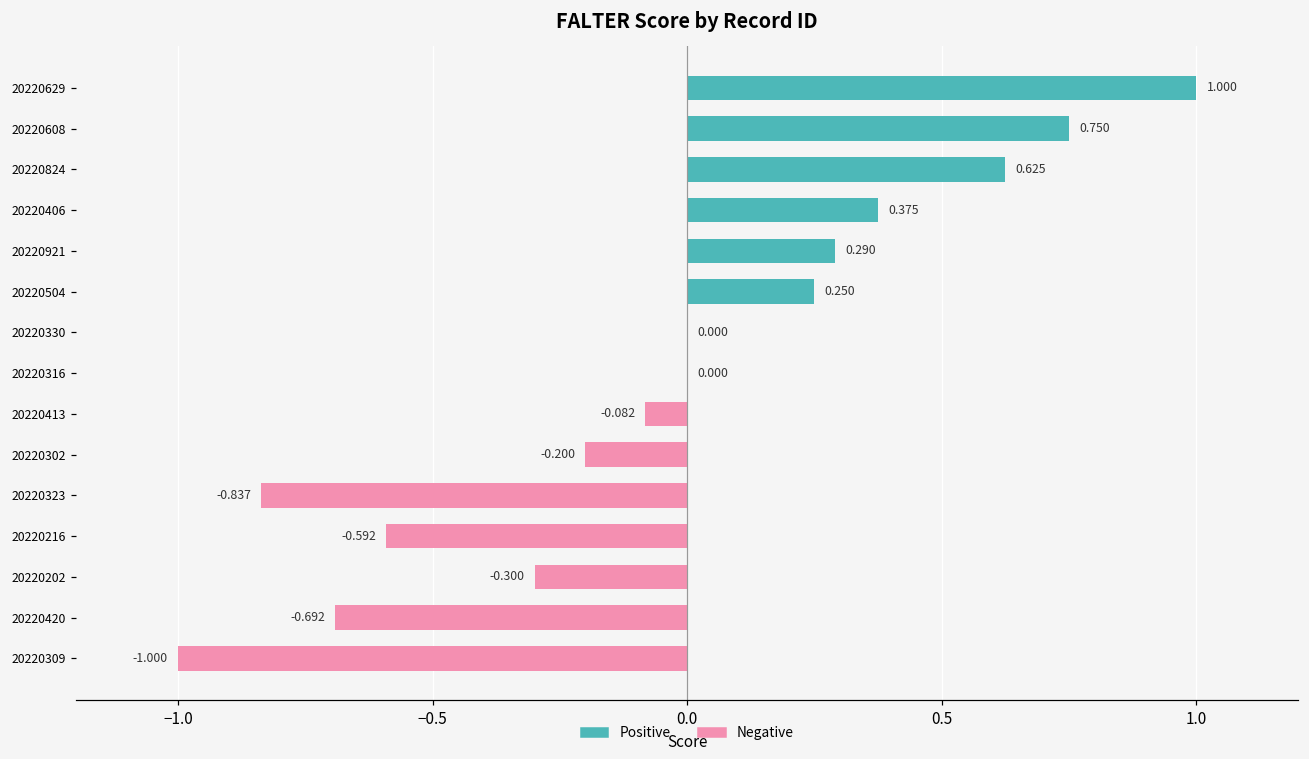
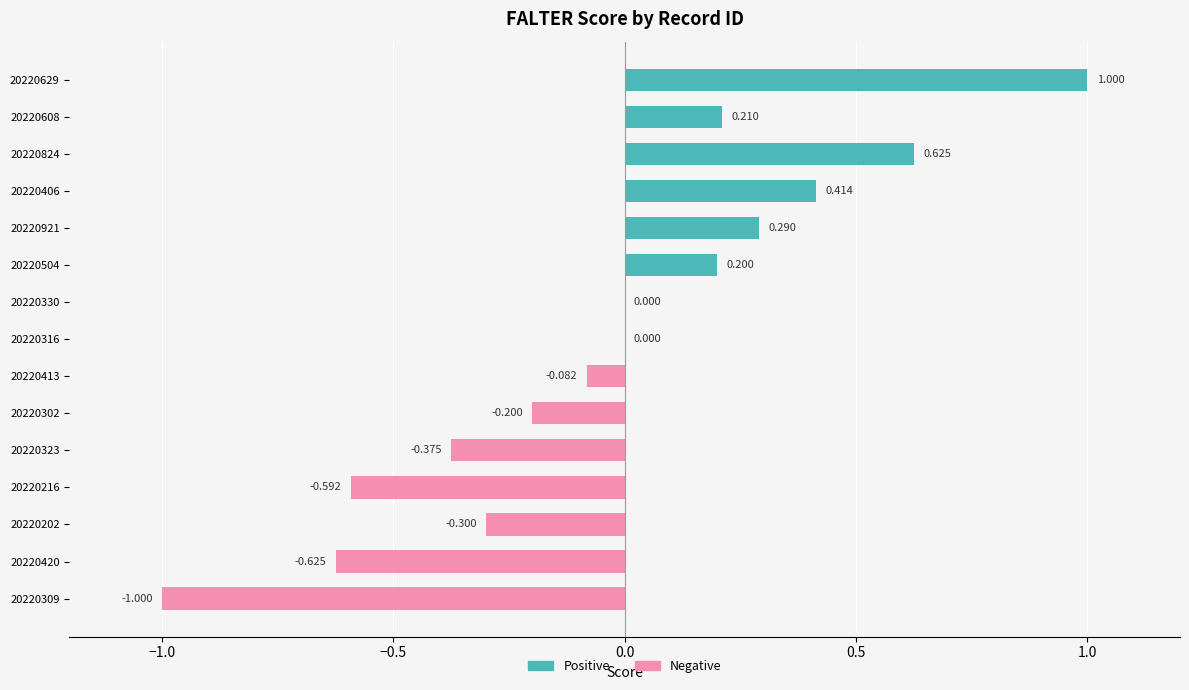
  {
    "20220629": 1.000,
-   "20220608": 0.750,
+   "20220608": 0.210,
    "20220824": 0.625,
-   "20220406": 0.375,
+   "20220406": 0.414,
    "20220921": 0.290,
-   "20220504": 0.250,
+   "20220504": 0.200,
    "20220330": 0.000,
    "20220316": 0.000,
    "20220413": -0.082,
    "20220302": -0.200,
-   "20220323": -0.837,
+   "20220323": -0.375,
    "20220216": -0.592,
    "20220202": -0.300,
-   "20220420": -0.692,
+   "20220420": -0.625,
    "20220309": -1.000
  }
